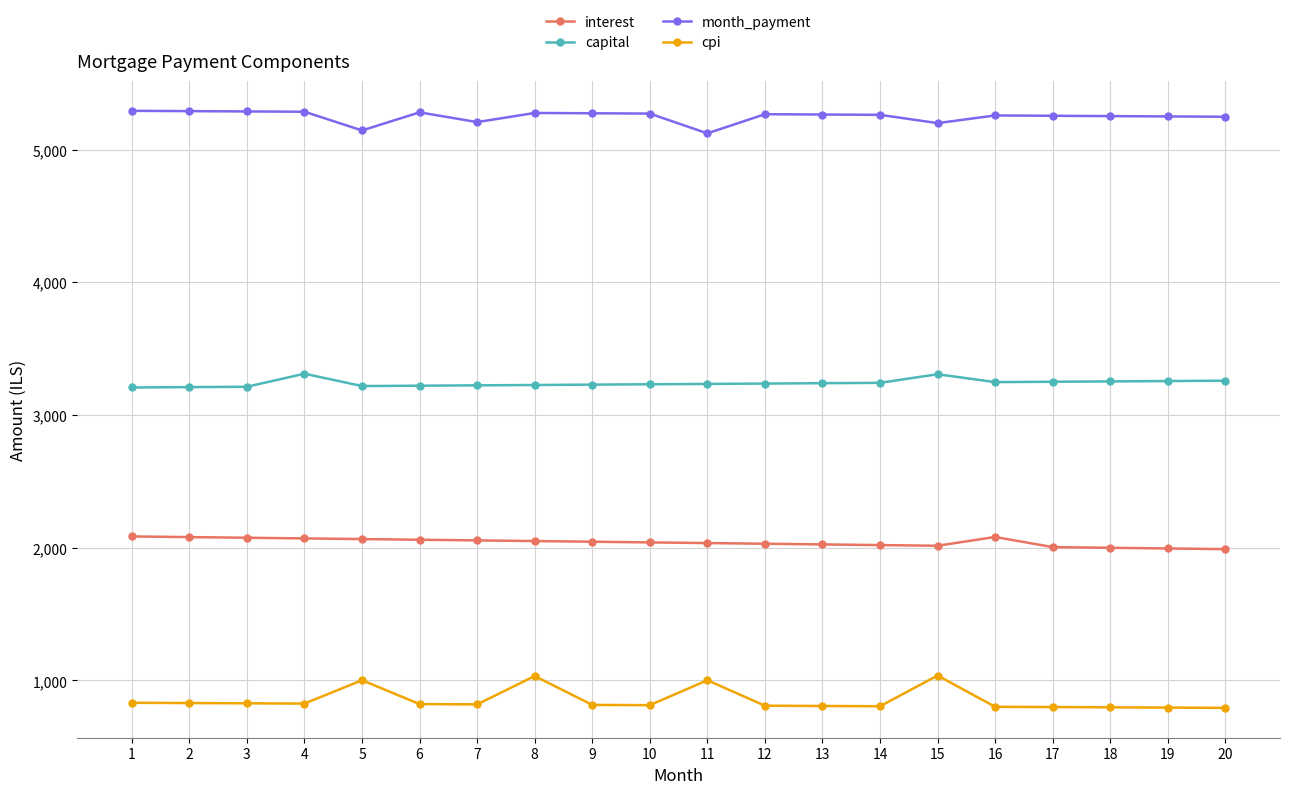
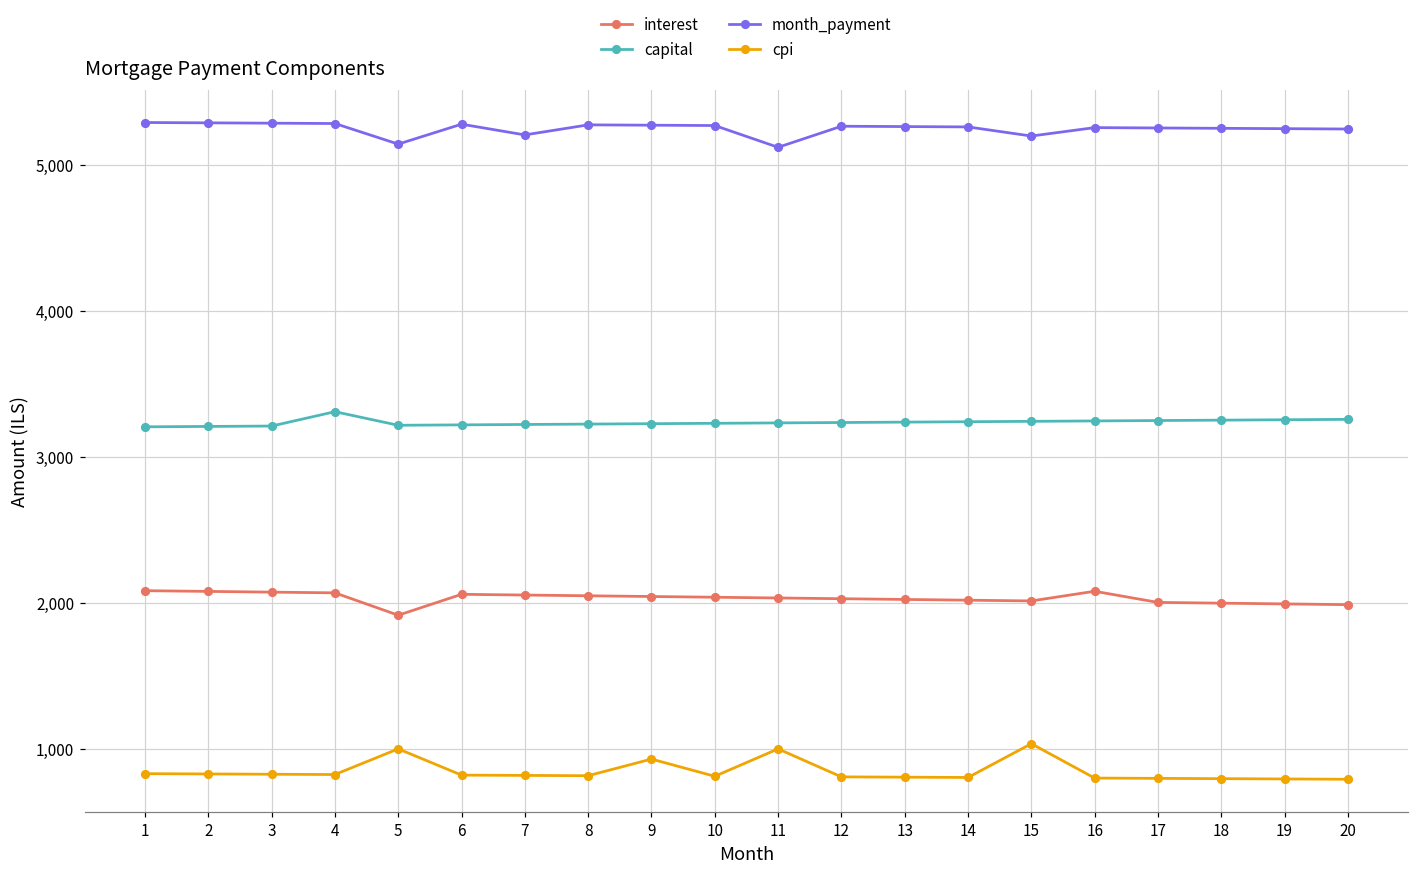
  {
    "interest": {
      "1": "2,090",
      "2": "2,080",
      "3": "2,080",
      "4": "2,070",
-     "5": "2,070",
+     "5": "1,920",
      "6": "2,060",
      "7": "2,060",
      "8": "2,050",
      "9": "2,050",
      "10": "2,040",
      "11": "2,040",
      "12": "2,030",
      "13": "2,030",
      "14": "2,020",
      "15": "2,010",
      "16": "2,080",
      "17": "2,000",
      "18": "2,000",
      "19": "1,990",
      "20": "1,990"
    },
    "capital": {
      "1": "3,210",
      "2": "3,210",
      "3": "3,210",
      "4": "3,310",
      "5": "3,220",
      "6": "3,220",
      "7": "3,220",
      "8": "3,230",
      "9": "3,230",
      "10": "3,230",
      "11": "3,230",
      "12": "3,240",
      "13": "3,240",
      "14": "3,240",
-     "15": "3,310",
+     "15": "3,250",
      "16": "3,250",
      "17": "3,250",
      "18": "3,250",
      "19": "3,260",
      "20": "3,260"
    },
    "month_payment": {
      "1": "5,290",
      "2": "5,290",
      "3": "5,290",
      "4": "5,290",
      "5": "5,140",
      "6": "5,280",
      "7": "5,210",
      "8": "5,280",
      "9": "5,270",
      "10": "5,270",
      "11": "5,120",
      "12": "5,270",
      "13": "5,270",
      "14": "5,260",
      "15": "5,200",
      "16": "5,260",
      "17": "5,260",
      "18": "5,250",
      "19": "5,250",
      "20": "5,250"
    },
    "cpi": {
      "1": "830",
      "2": "830",
      "3": "830",
      "4": "830",
      "5": "1,000",
      "6": "820",
      "7": "820",
-     "8": "1,030",
-     "9": "820",
+     "8": "820",
+     "9": "930",
      "10": "810",
      "11": "1,000",
      "12": "810",
      "13": "810",
      "14": "810",
      "15": "1,040",
      "16": "800",
      "17": "800",
      "18": "800",
      "19": "800",
      "20": "790"
    }
  }
